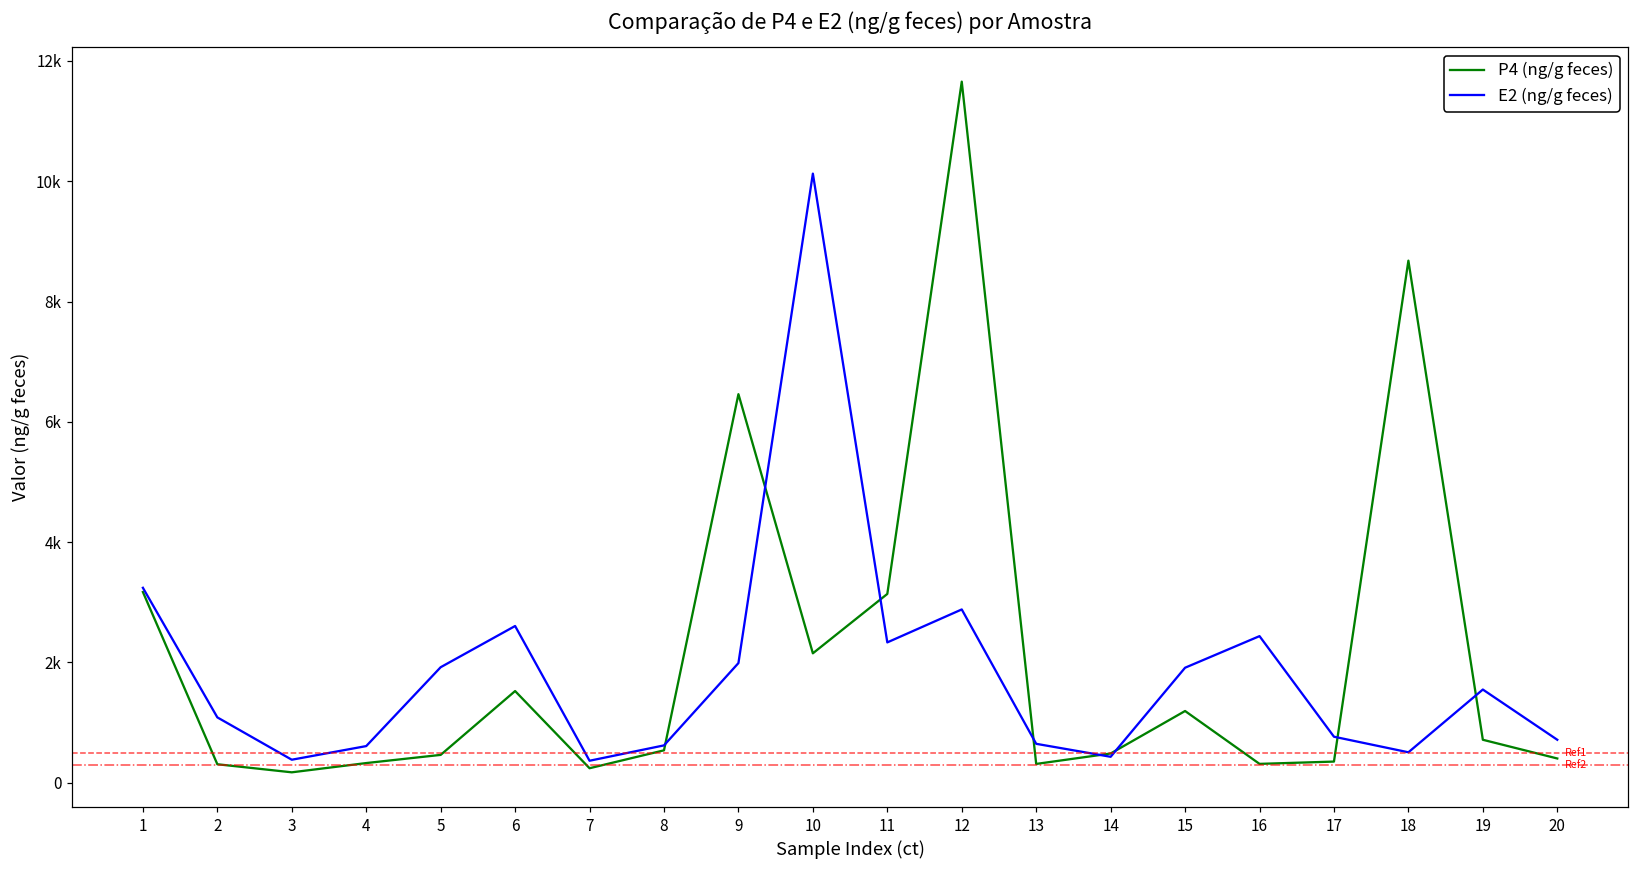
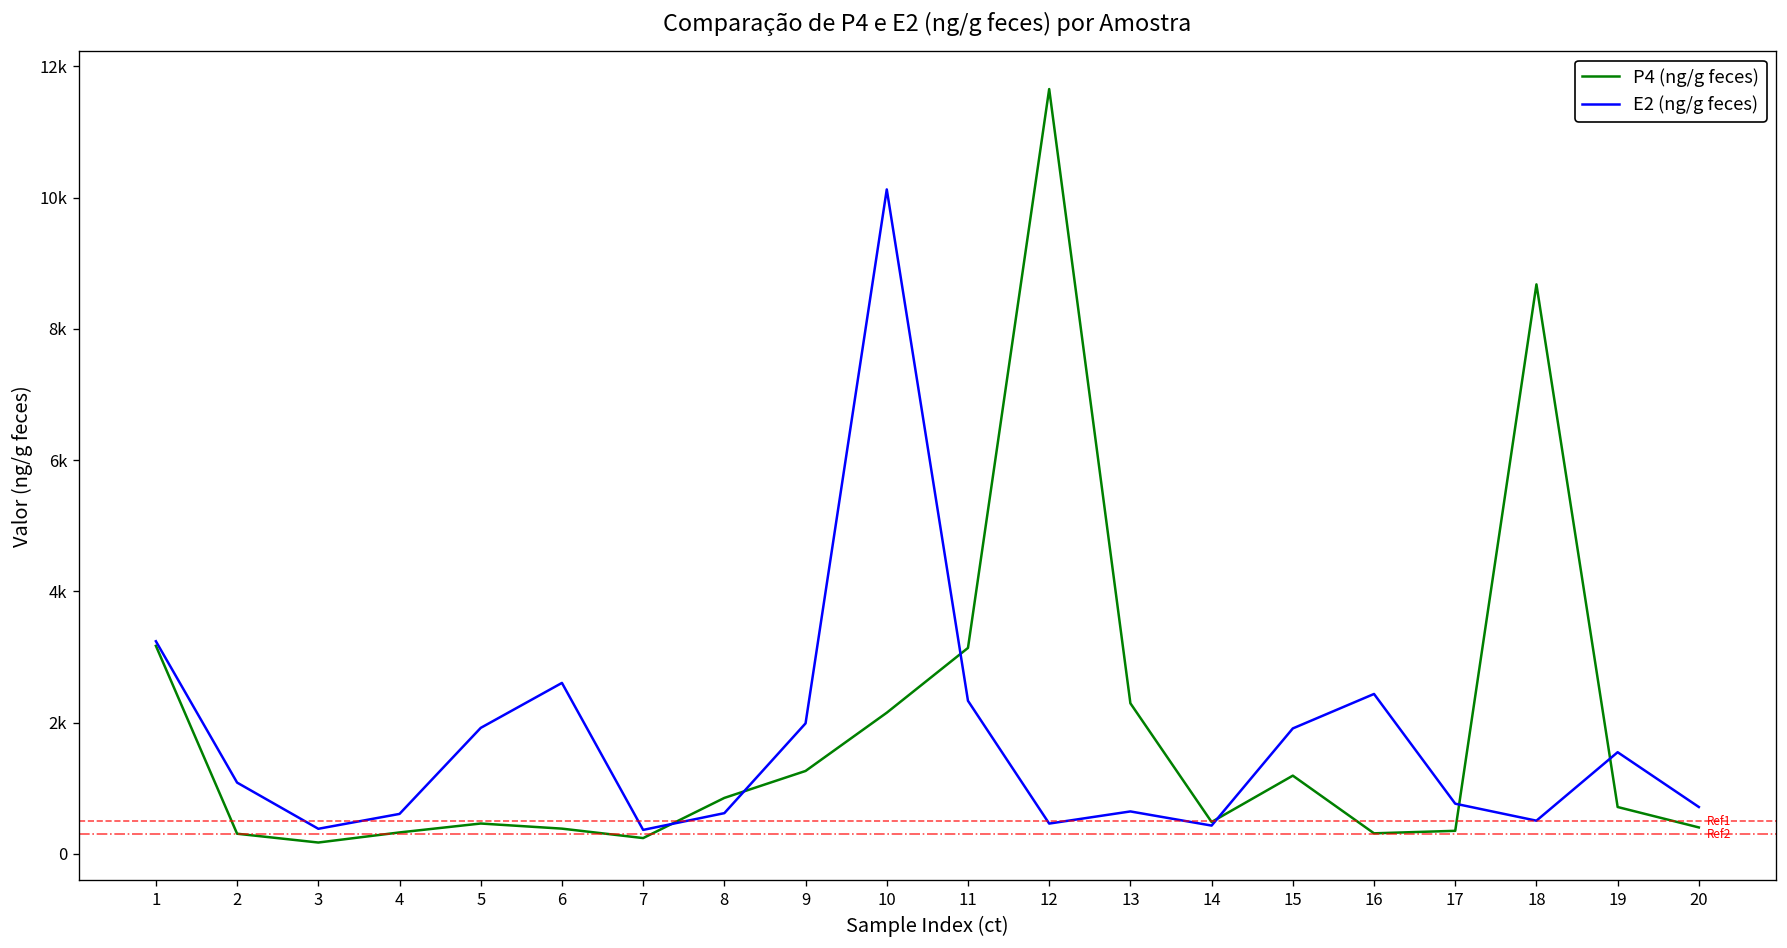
  {
    "P4 (ng/g feces)": {
      "1": 3200,
      "2": 300,
      "3": 200,
      "4": 300,
      "5": 500,
-     "6": 1500,
+     "6": 400,
      "7": 200,
-     "8": 500,
-     "9": 6500,
+     "8": 900,
+     "9": 1300,
      "10": 2200,
      "11": 3100,
      "12": 11700,
-     "13": 300,
+     "13": 2300,
      "14": 500,
      "15": 1200,
      "16": 300,
      "17": 400,
      "18": 8700,
      "19": 700,
      "20": 400
    },
    "E2 (ng/g feces)": {
      "1": 3200,
      "2": 1100,
      "3": 400,
      "4": 600,
      "5": 1900,
      "6": 2600,
      "7": 400,
      "8": 600,
      "9": 2000,
      "10": 10100,
      "11": 2300,
-     "12": 2900,
+     "12": 500,
      "13": 600,
      "14": 400,
      "15": 1900,
      "16": 2400,
      "17": 800,
      "18": 500,
      "19": 1500,
      "20": 700
    }
  }
